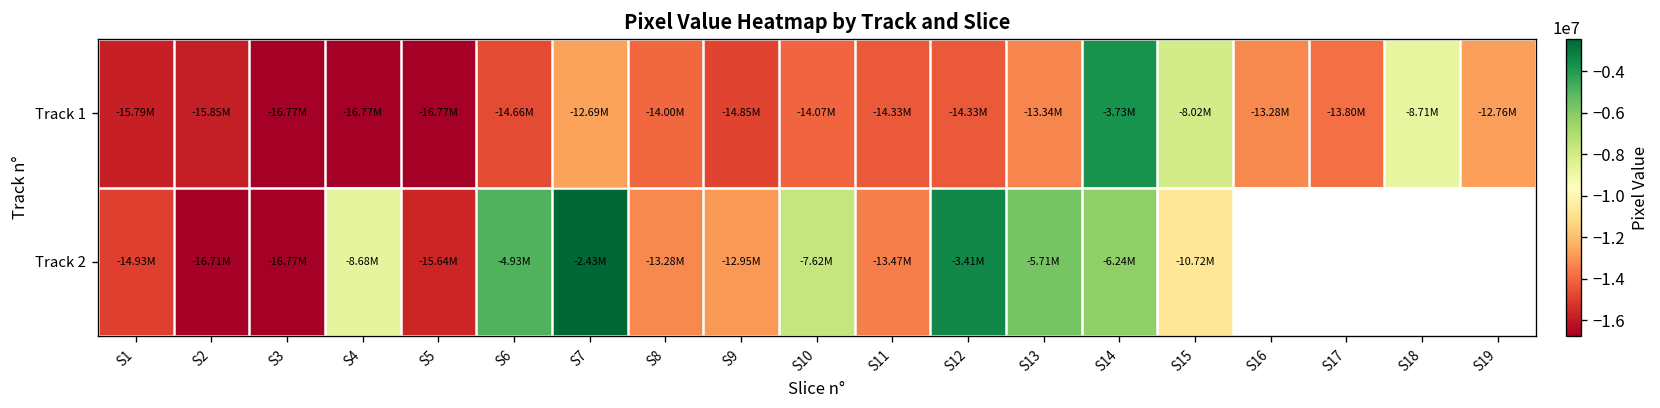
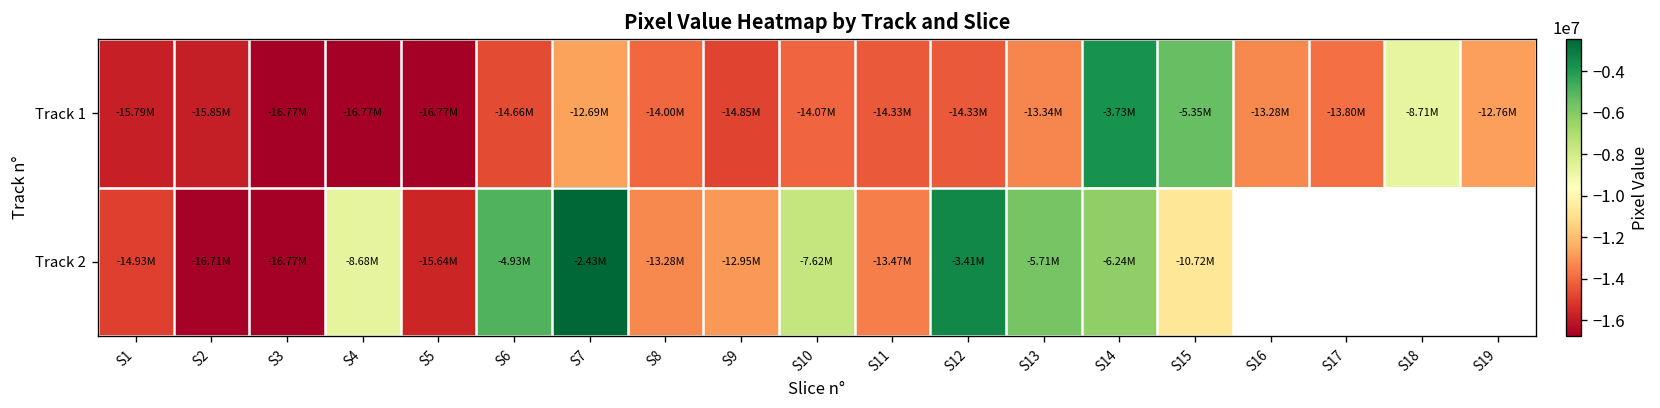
  {
    "Track 1": {
      "S1": "-15.79M",
      "S2": "-15.85M",
      "S3": "-16.77M",
      "S4": "-16.77M",
      "S5": "-16.77M",
      "S6": "-14.66M",
      "S7": "-12.69M",
      "S8": "-14.00M",
      "S9": "-14.85M",
      "S10": "-14.07M",
      "S11": "-14.33M",
      "S12": "-14.33M",
      "S13": "-13.34M",
      "S14": "-3.73M",
-     "S15": "-8.02M",
+     "S15": "-5.35M",
      "S16": "-13.28M",
      "S17": "-13.80M",
      "S18": "-8.71M",
      "S19": "-12.76M"
    },
    "Track 2": {
      "S1": "-14.93M",
      "S2": "-16.71M",
      "S3": "-16.77M",
      "S4": "-8.68M",
      "S5": "-15.64M",
      "S6": "-4.93M",
      "S7": "-2.43M",
      "S8": "-13.28M",
      "S9": "-12.95M",
      "S10": "-7.62M",
      "S11": "-13.47M",
      "S12": "-3.41M",
      "S13": "-5.71M",
      "S14": "-6.24M",
      "S15": "-10.72M"
    }
  }
